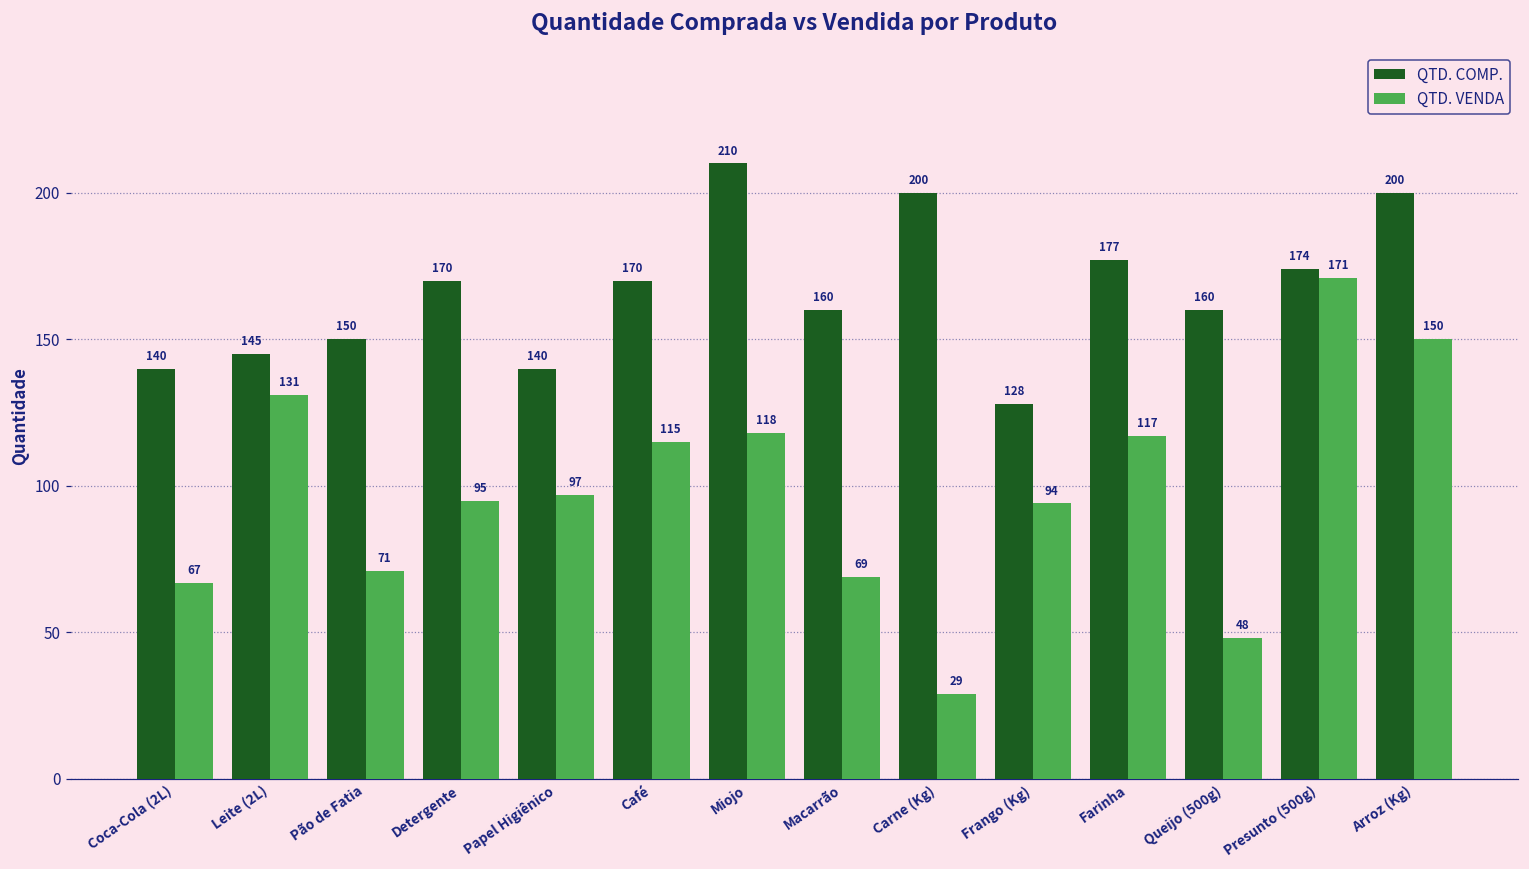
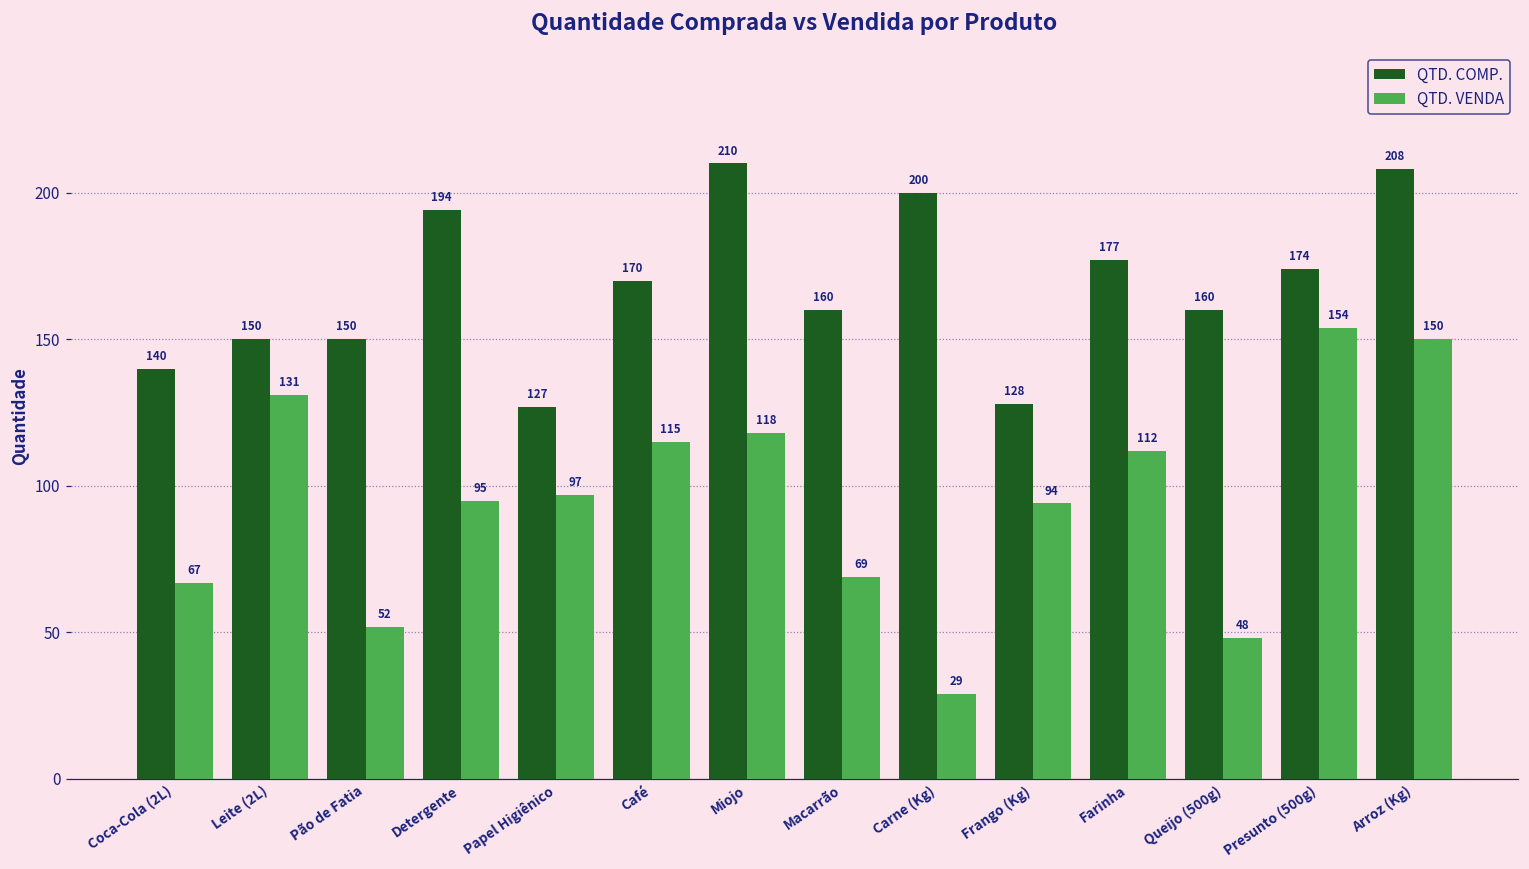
  {
    "QTD. COMP.": {
      "Coca-Cola (2L)": 140,
-     "Leite (2L)": 145,
+     "Leite (2L)": 150,
      "Pão de Fatia": 150,
-     "Detergente": 170,
-     "Papel Higiênico": 140,
+     "Detergente": 194,
+     "Papel Higiênico": 127,
      "Café": 170,
      "Miojo": 210,
      "Macarrão": 160,
      "Carne (Kg)": 200,
      "Frango (Kg)": 128,
      "Farinha": 177,
      "Queijo (500g)": 160,
      "Presunto (500g)": 174,
-     "Arroz (Kg)": 200
+     "Arroz (Kg)": 208
    },
    "QTD. VENDA": {
      "Coca-Cola (2L)": 67,
      "Leite (2L)": 131,
-     "Pão de Fatia": 71,
+     "Pão de Fatia": 52,
      "Detergente": 95,
      "Papel Higiênico": 97,
      "Café": 115,
      "Miojo": 118,
      "Macarrão": 69,
      "Carne (Kg)": 29,
      "Frango (Kg)": 94,
-     "Farinha": 117,
+     "Farinha": 112,
      "Queijo (500g)": 48,
-     "Presunto (500g)": 171,
+     "Presunto (500g)": 154,
      "Arroz (Kg)": 150
    }
  }
